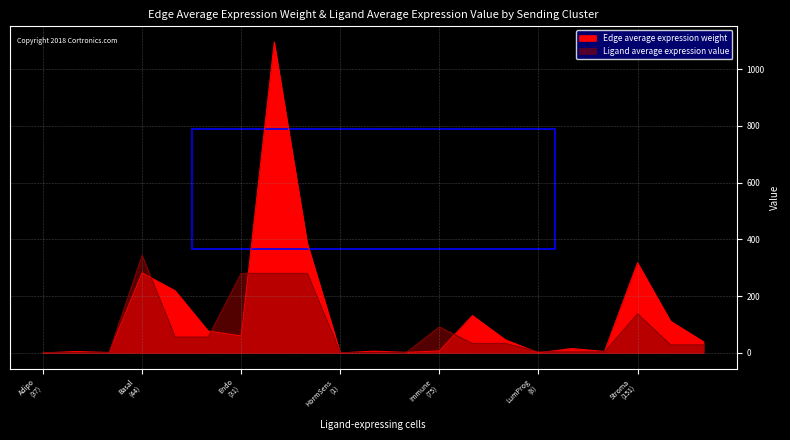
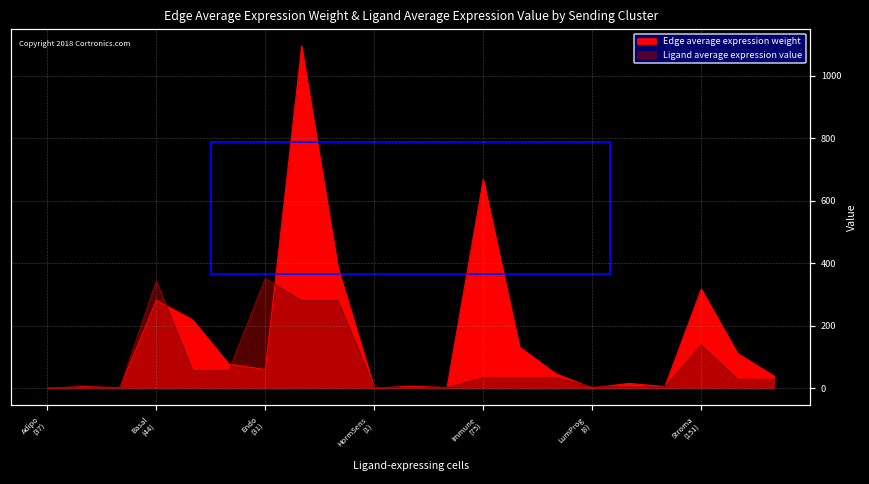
  {
    "Edge average expression weight": {
      "Basal (44)": 280,
      "Endo (31)": 60,
-     "Immune (75)": 10,
+     "Immune (75)": 670,
      "Stroma (151)": 320
    },
    "Ligand average expression value": {
      "Basal (44)": 340,
-     "Endo (31)": 280,
-     "Immune (75)": 90,
+     "Endo (31)": 350,
+     "Immune (75)": 30,
      "Stroma (151)": 140
    }
  }
